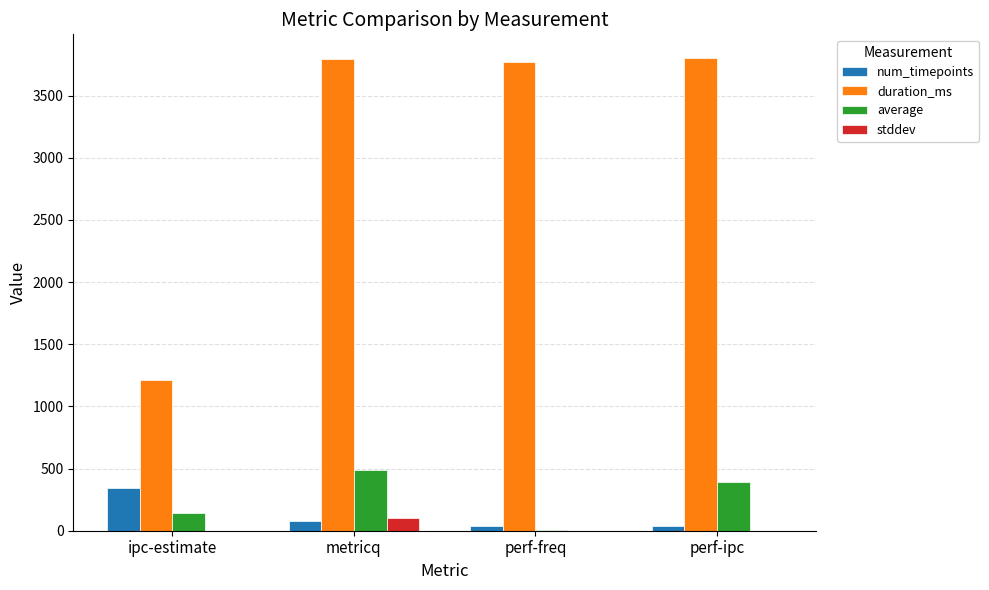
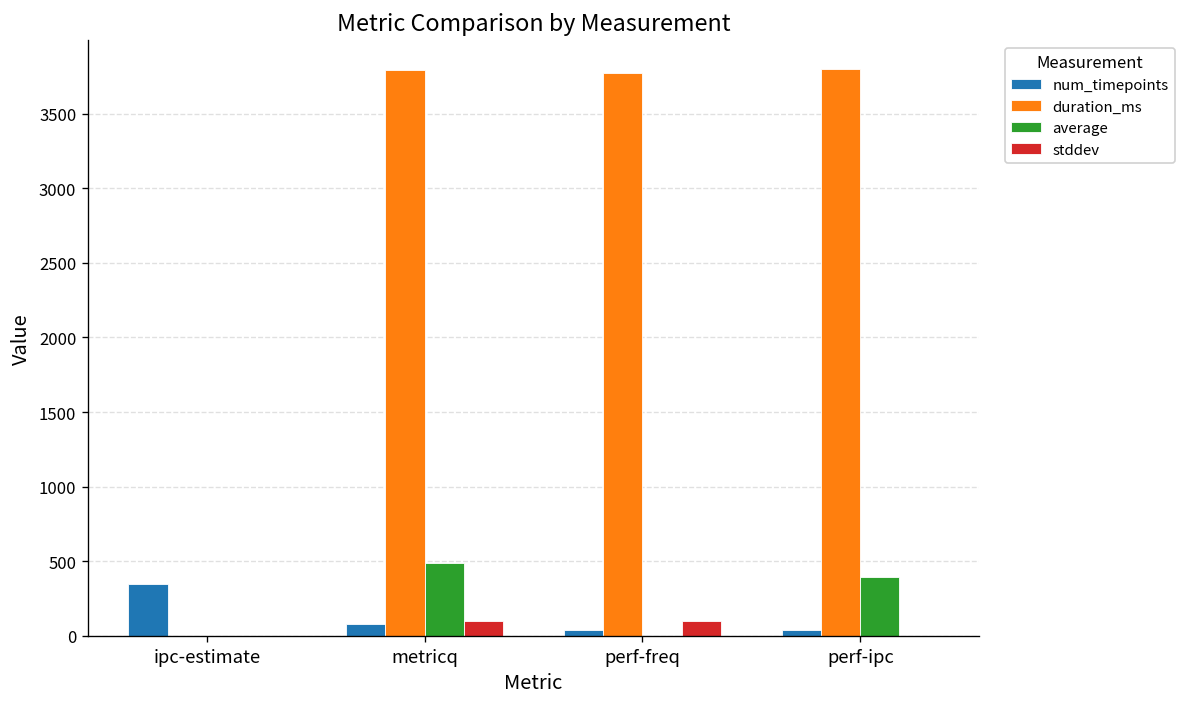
  {
    "num_timepoints": {
      "ipc-estimate": 350,
      "metricq": 80,
      "perf-freq": 40,
      "perf-ipc": 40
    },
    "duration_ms": {
-     "ipc-estimate": 1220,
+     "ipc-estimate": 0,
      "metricq": 3790,
      "perf-freq": 3770,
      "perf-ipc": 3800
    },
    "average": {
-     "ipc-estimate": 140,
+     "ipc-estimate": 0,
      "metricq": 490,
      "perf-ipc": 390
    },
    "stddev": {
      "metricq": 100,
-     "perf-freq": 0
+     "perf-freq": 100
    }
  }
